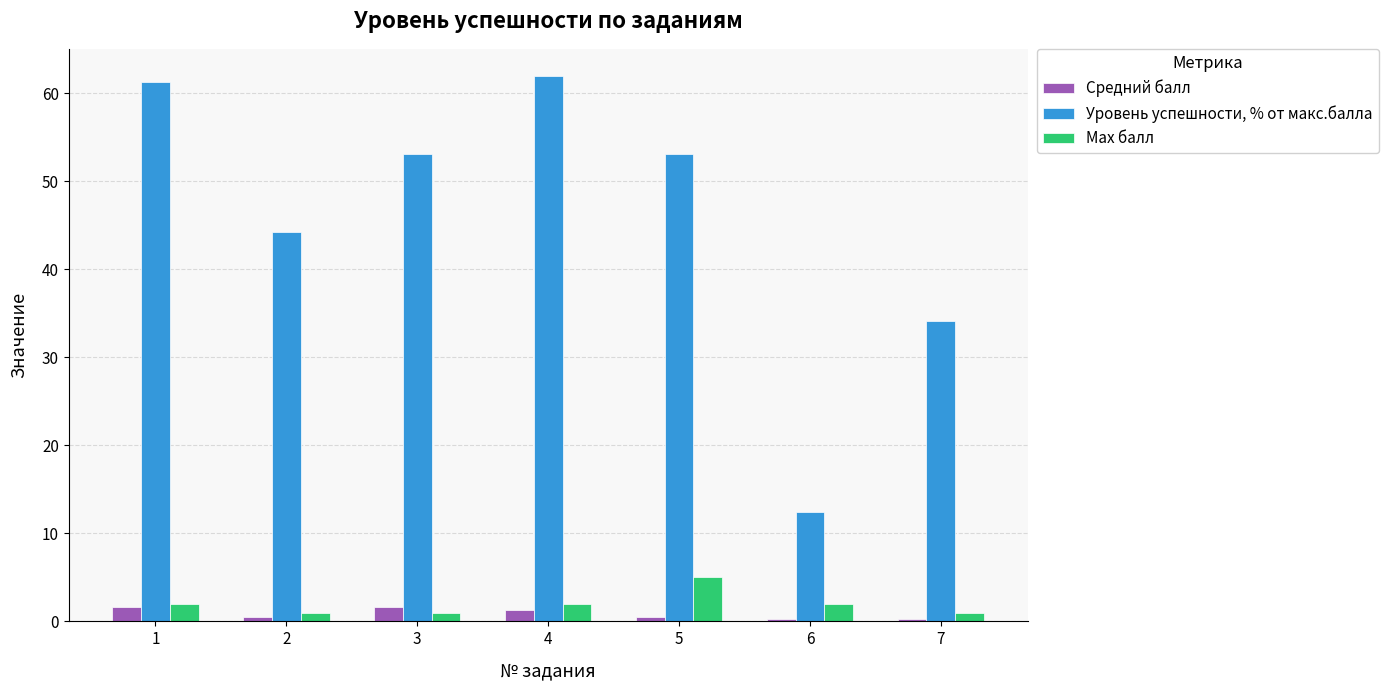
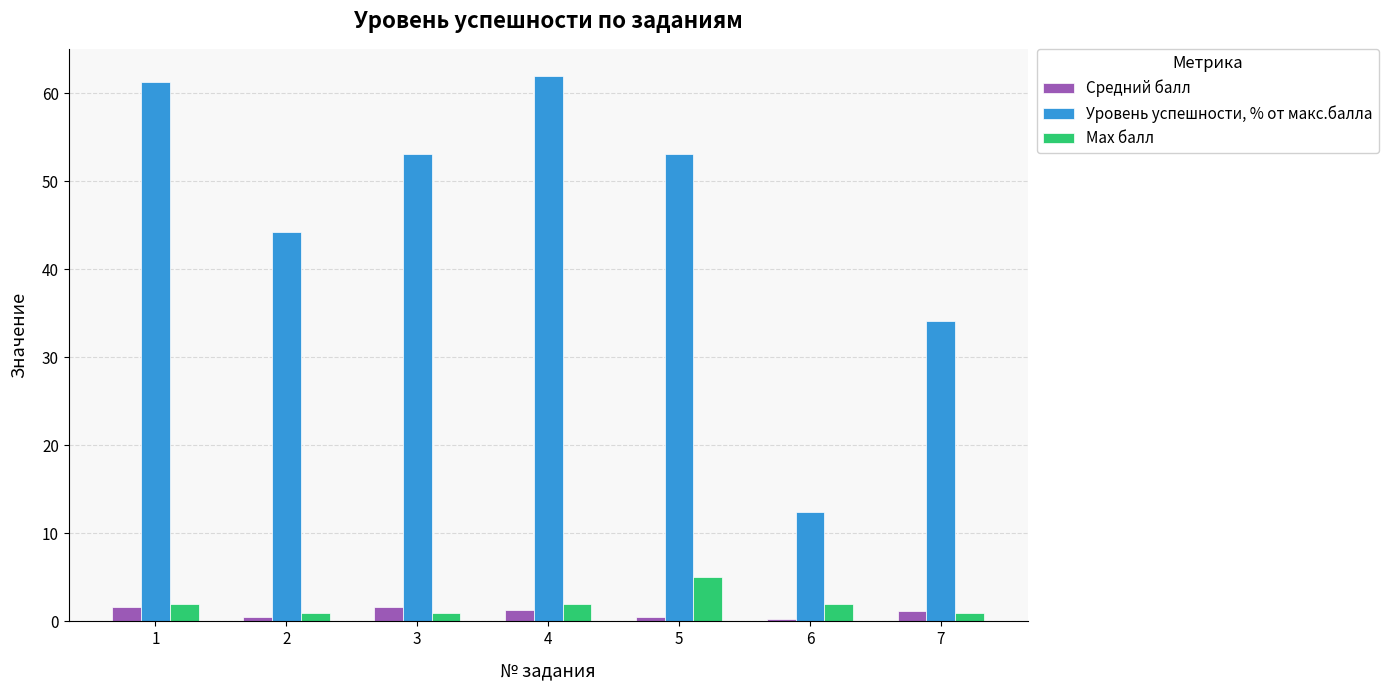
  {
    "Средний балл": {
      "1": 2,
      "2": 0,
      "3": 2,
      "4": 1,
      "5": 1,
-     "7": 0
+     "7": 1
    },
    "Уровень успешности, % от макс.балла": {
      "1": 61,
      "2": 44,
      "3": 53,
      "4": 62,
      "5": 53,
      "6": 12,
      "7": 34
    },
    "Max балл": {
      "1": 2,
      "2": 1,
      "3": 1,
      "4": 2,
      "5": 5,
      "6": 2,
      "7": 1
    }
  }
